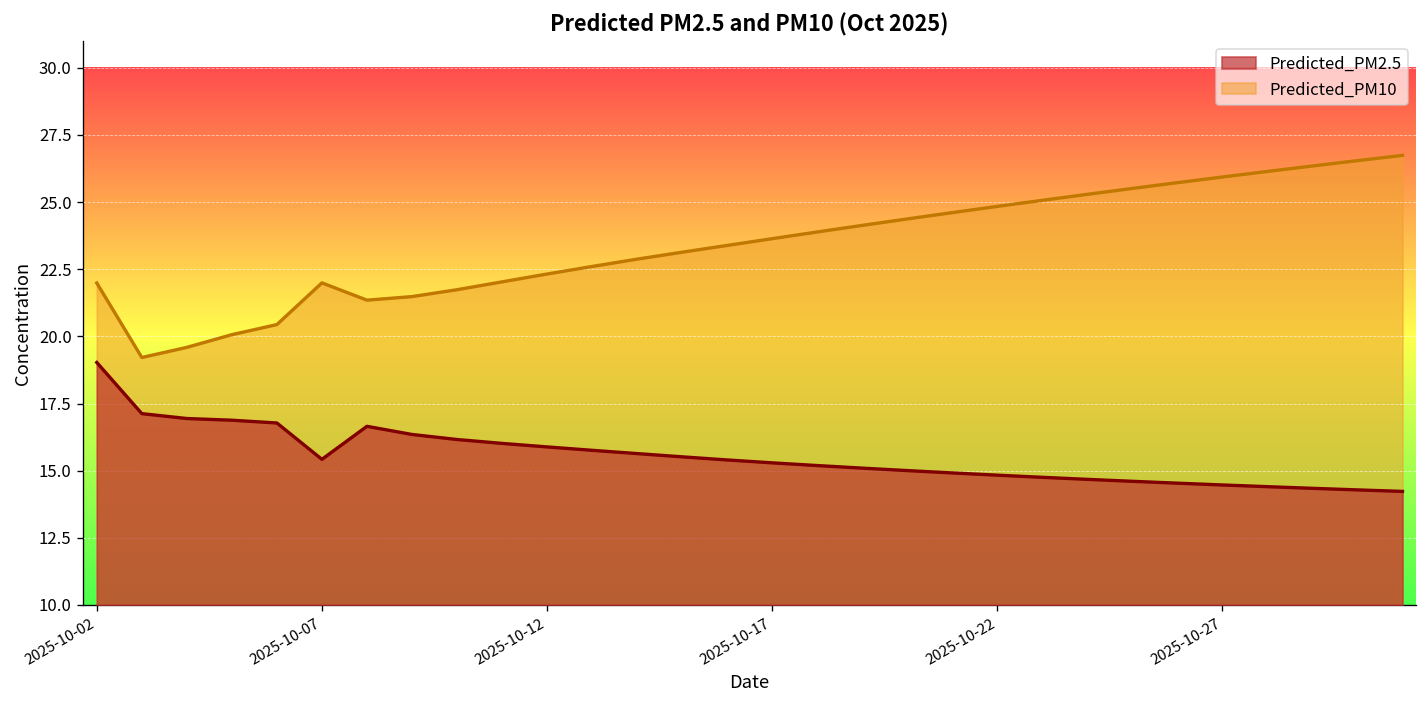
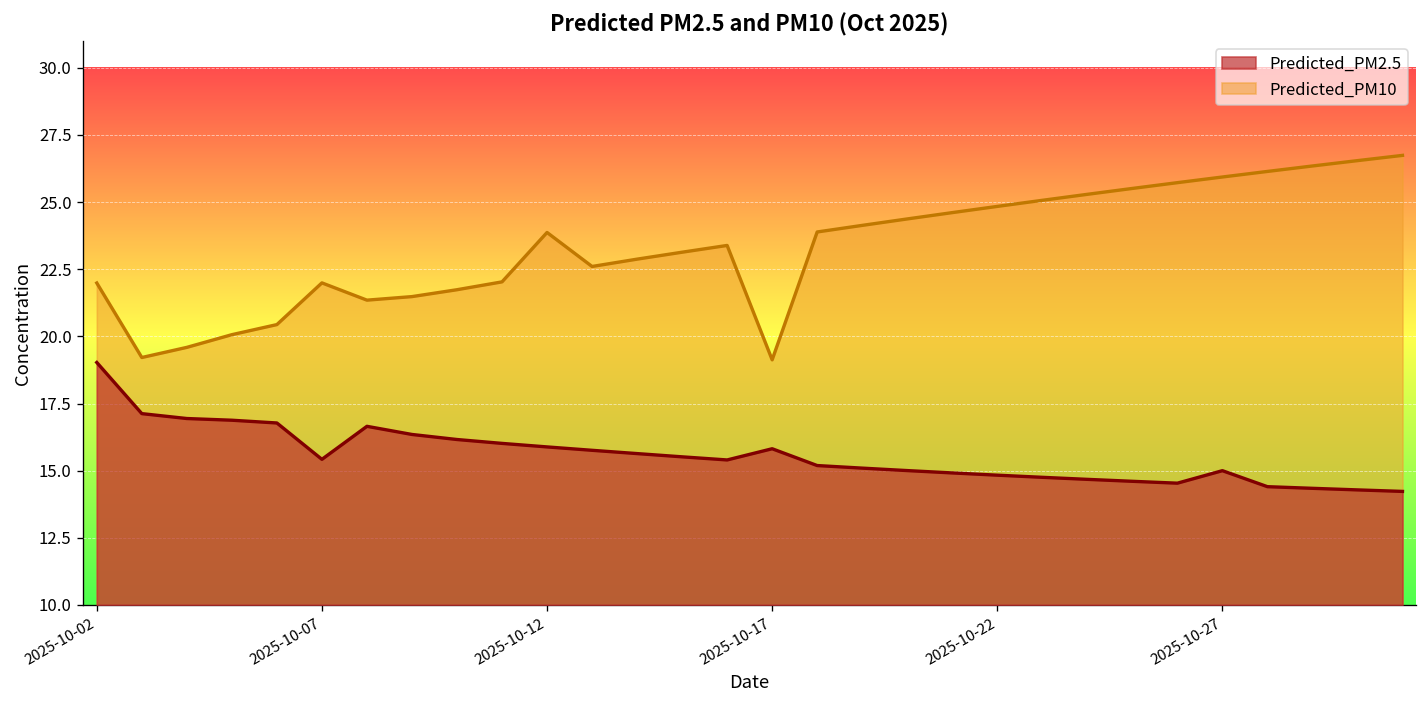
  {
    "Predicted_PM10": {
      "2025-10-02": 22.0,
      "2025-10-07": 22.0,
-     "2025-10-12": 22.3,
-     "2025-10-17": 23.6,
+     "2025-10-12": 23.9,
+     "2025-10-17": 19.1,
      "2025-10-22": 24.8,
      "2025-10-27": 25.9
    },
    "Predicted_PM2.5": {
      "2025-10-02": 19.0,
      "2025-10-07": 15.4,
      "2025-10-12": 15.9,
-     "2025-10-17": 15.3,
+     "2025-10-17": 15.8,
      "2025-10-22": 14.8,
-     "2025-10-27": 14.5
+     "2025-10-27": 15.0
    }
  }
